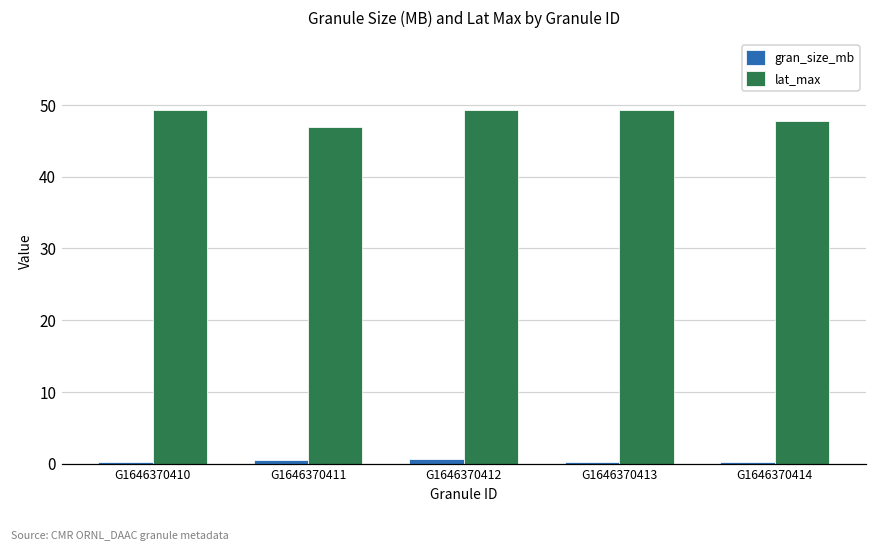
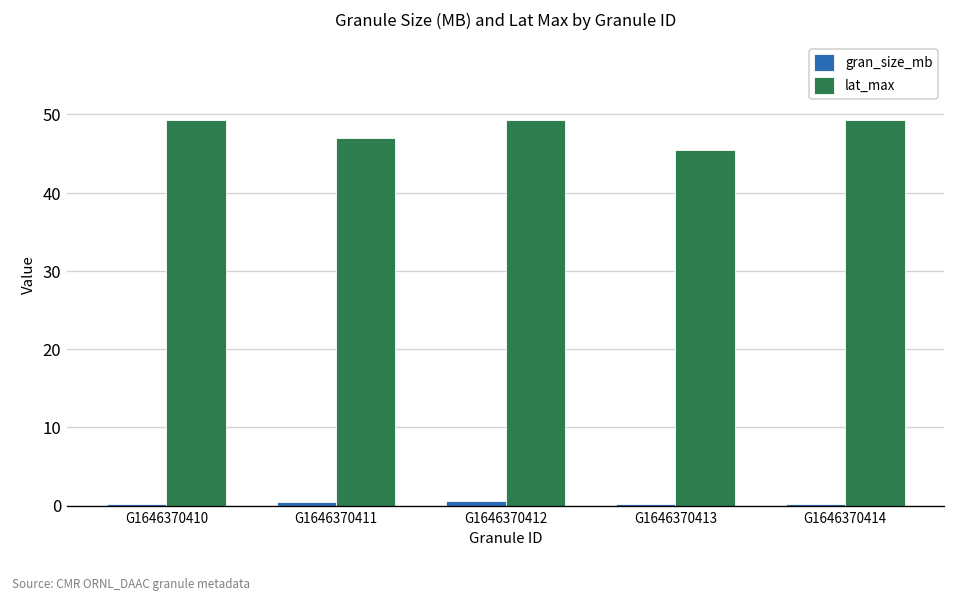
  {
    "gran_size_mb": {
      "G1646370411": 0,
      "G1646370412": 1
    },
    "lat_max": {
      "G1646370410": 49,
      "G1646370411": 47,
      "G1646370412": 49,
-     "G1646370413": 49,
-     "G1646370414": 48
+     "G1646370413": 45,
+     "G1646370414": 49
    }
  }
